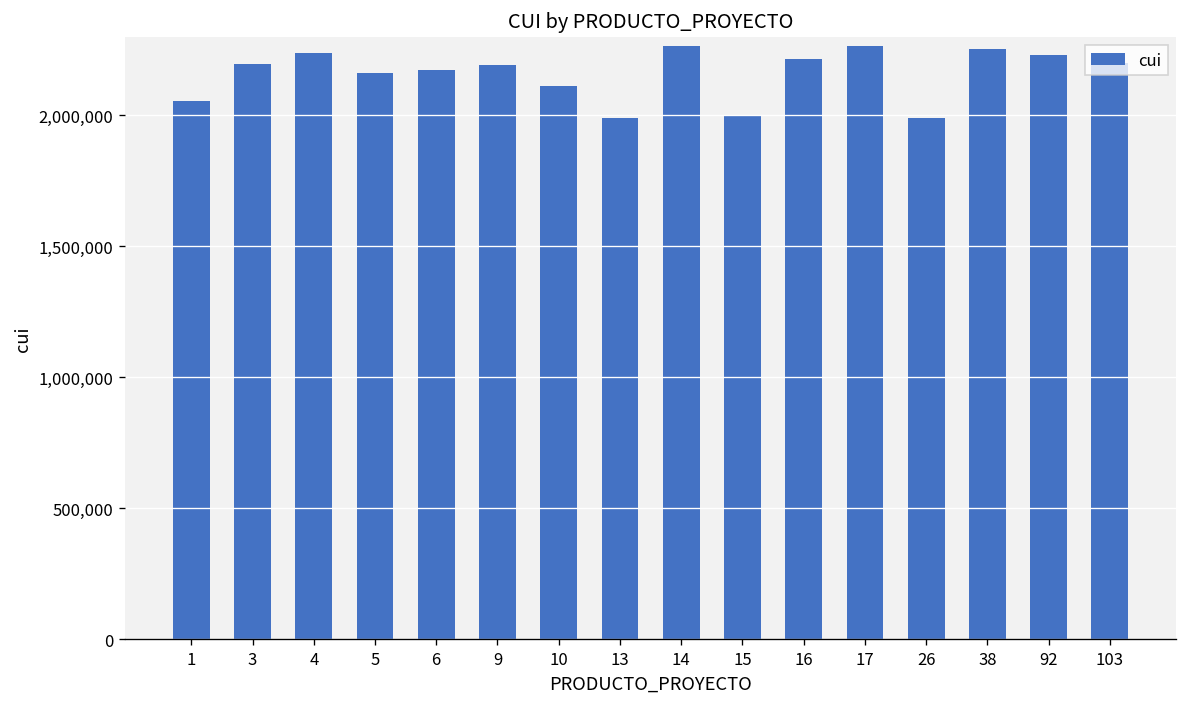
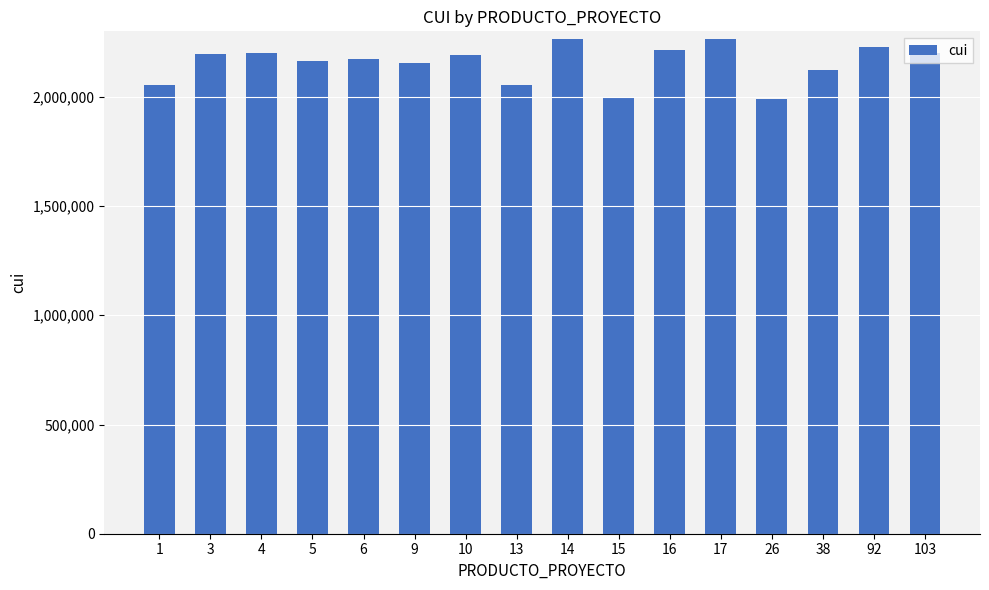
  {
    "1": "2,060,000",
    "3": "2,200,000",
-   "4": "2,240,000",
+   "4": "2,200,000",
    "5": "2,160,000",
    "6": "2,170,000",
-   "9": "2,190,000",
-   "10": "2,110,000",
-   "13": "1,990,000",
+   "9": "2,150,000",
+   "10": "2,190,000",
+   "13": "2,060,000",
    "14": "2,270,000",
    "15": "2,000,000",
    "16": "2,210,000",
    "17": "2,260,000",
    "26": "1,990,000",
-   "38": "2,250,000",
+   "38": "2,120,000",
    "92": "2,230,000"
  }
